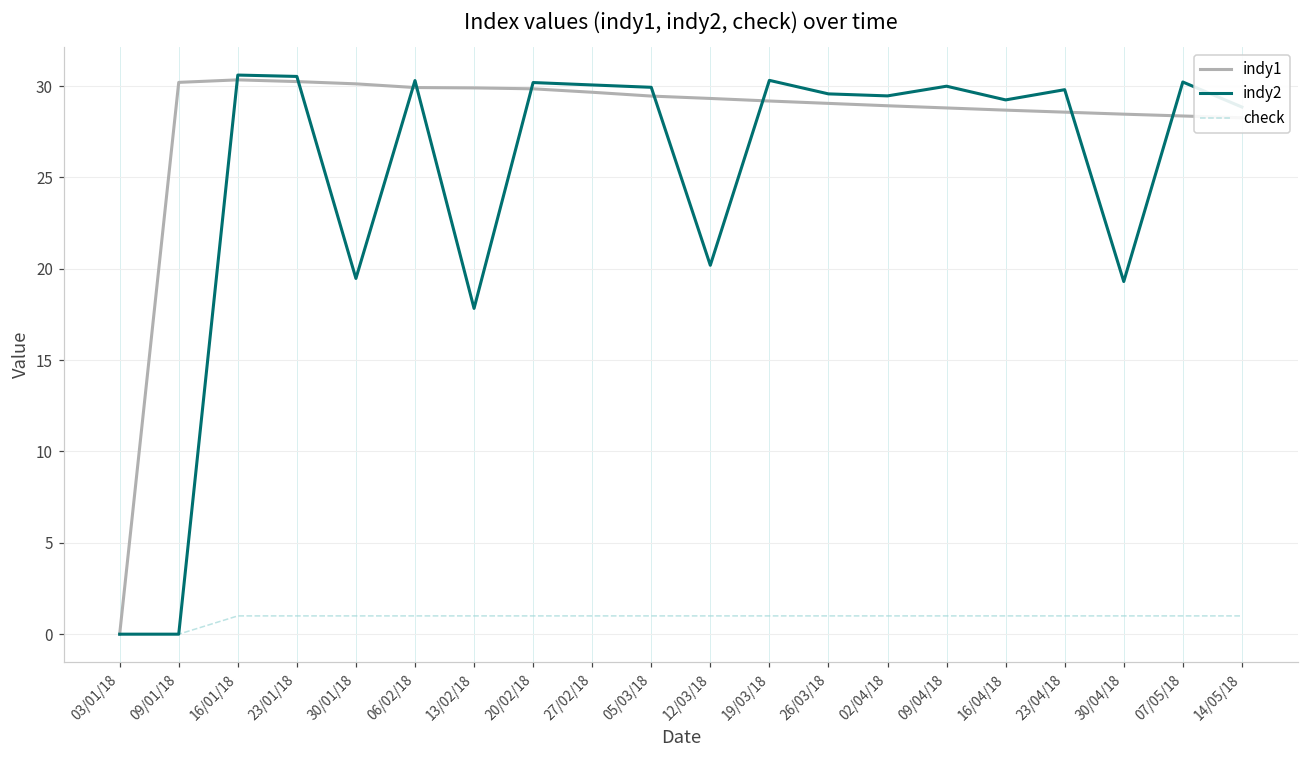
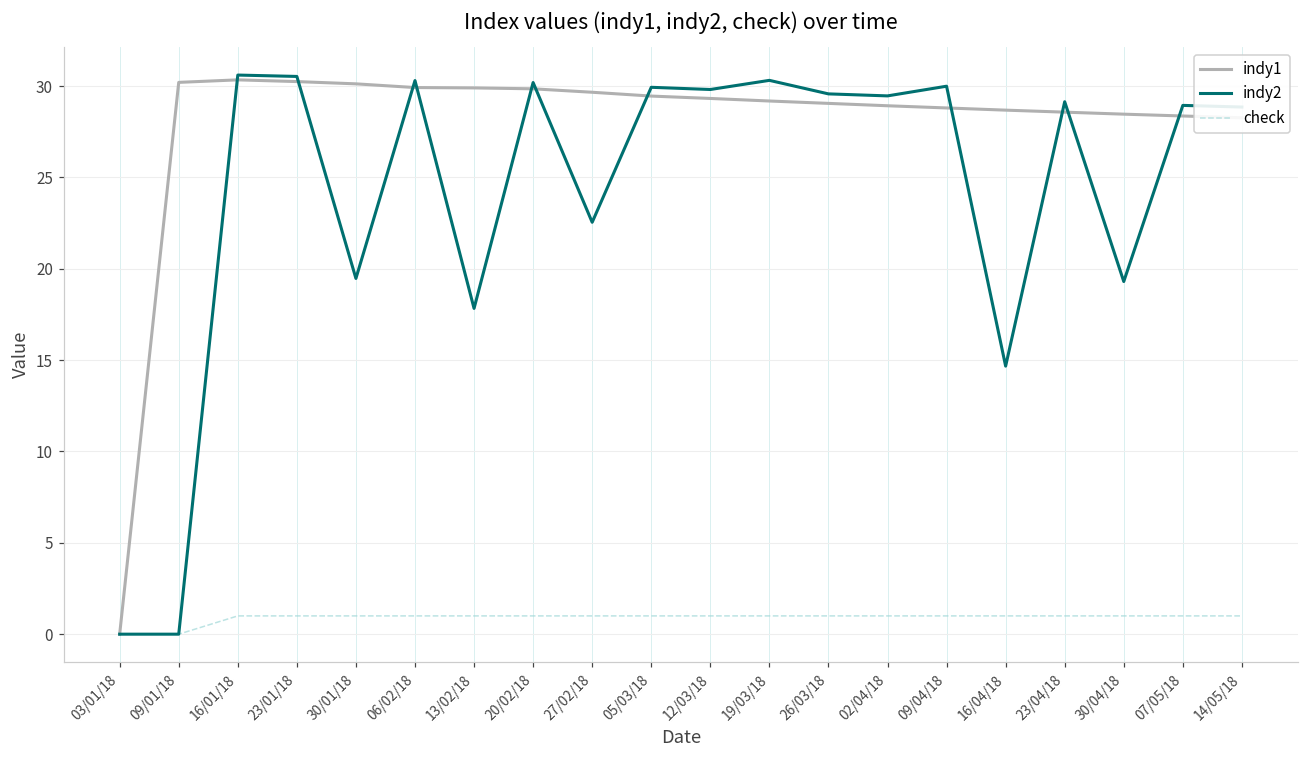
  {
    "indy2": {
      "16/01/18": 30.6,
      "23/01/18": 30.5,
      "30/01/18": 19.5,
      "06/02/18": 30.3,
      "13/02/18": 17.8,
      "20/02/18": 30.2,
-     "27/02/18": 30.1,
+     "27/02/18": 22.5,
      "05/03/18": 29.9,
-     "12/03/18": 20.2,
+     "12/03/18": 29.8,
      "19/03/18": 30.3,
      "26/03/18": 29.6,
      "02/04/18": 29.5,
      "09/04/18": 30.0,
-     "16/04/18": 29.2,
-     "23/04/18": 29.8,
+     "16/04/18": 14.7,
+     "23/04/18": 29.1,
      "30/04/18": 19.3,
-     "07/05/18": 30.2
+     "07/05/18": 28.9
    }
  }
